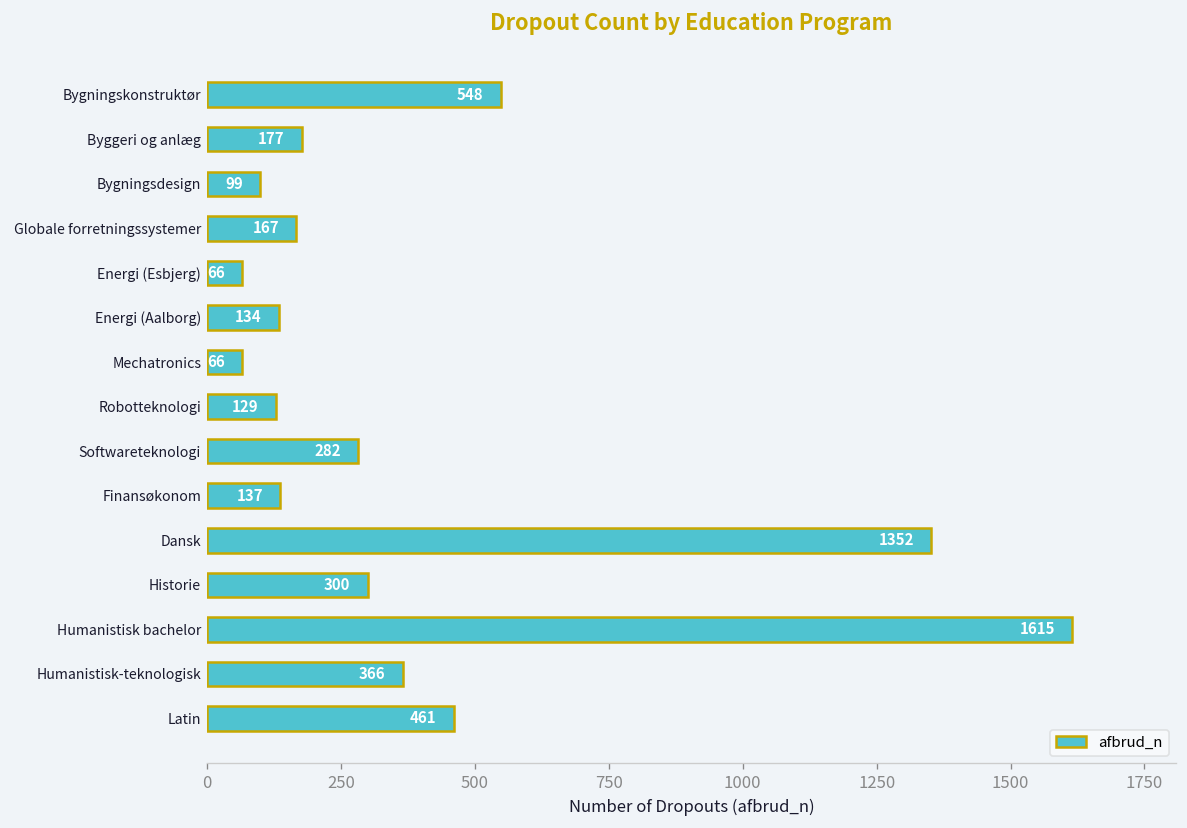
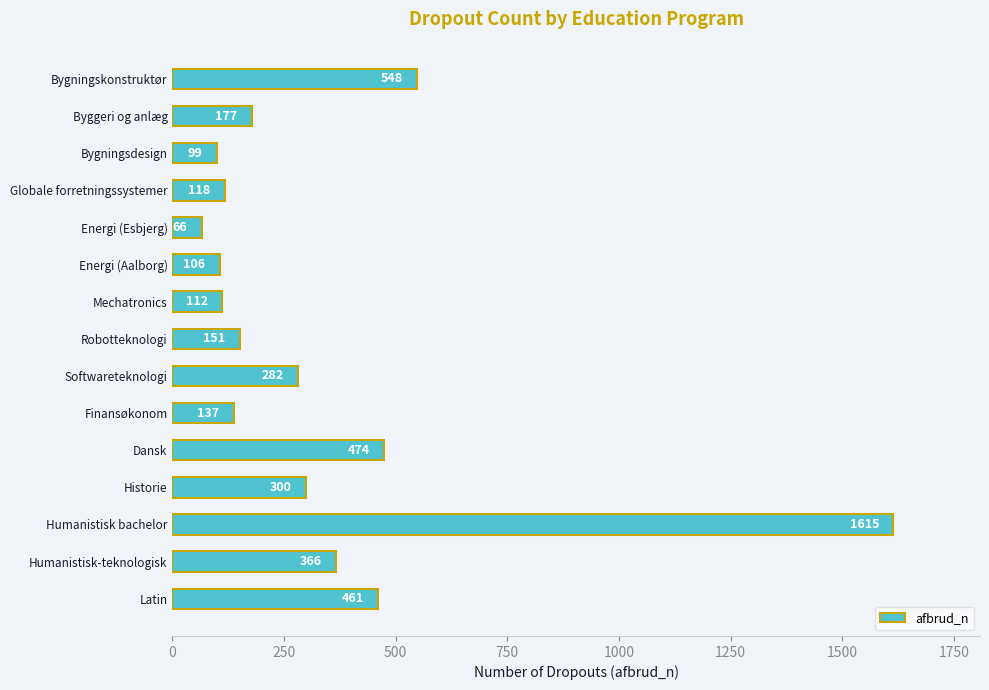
  {
    "Bygningskonstruktør": 548,
    "Byggeri og anlæg": 177,
    "Bygningsdesign": 99,
-   "Globale forretningssystemer": 167,
+   "Globale forretningssystemer": 118,
    "Energi (Esbjerg)": 66,
-   "Energi (Aalborg)": 134,
-   "Mechatronics": 66,
-   "Robotteknologi": 129,
+   "Energi (Aalborg)": 106,
+   "Mechatronics": 112,
+   "Robotteknologi": 151,
    "Softwareteknologi": 282,
    "Finansøkonom": 137,
-   "Dansk": 1352,
+   "Dansk": 474,
    "Historie": 300,
    "Humanistisk bachelor": 1615,
    "Humanistisk-teknologisk": 366,
    "Latin": 461
  }
